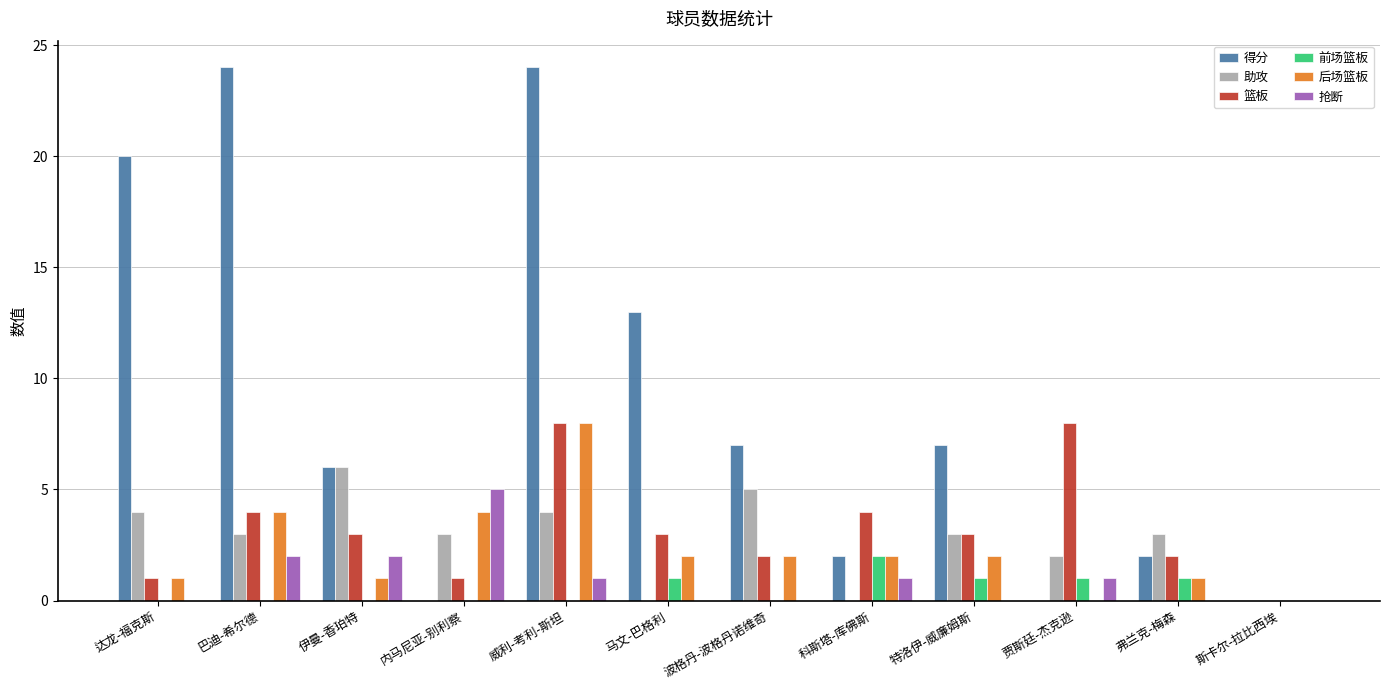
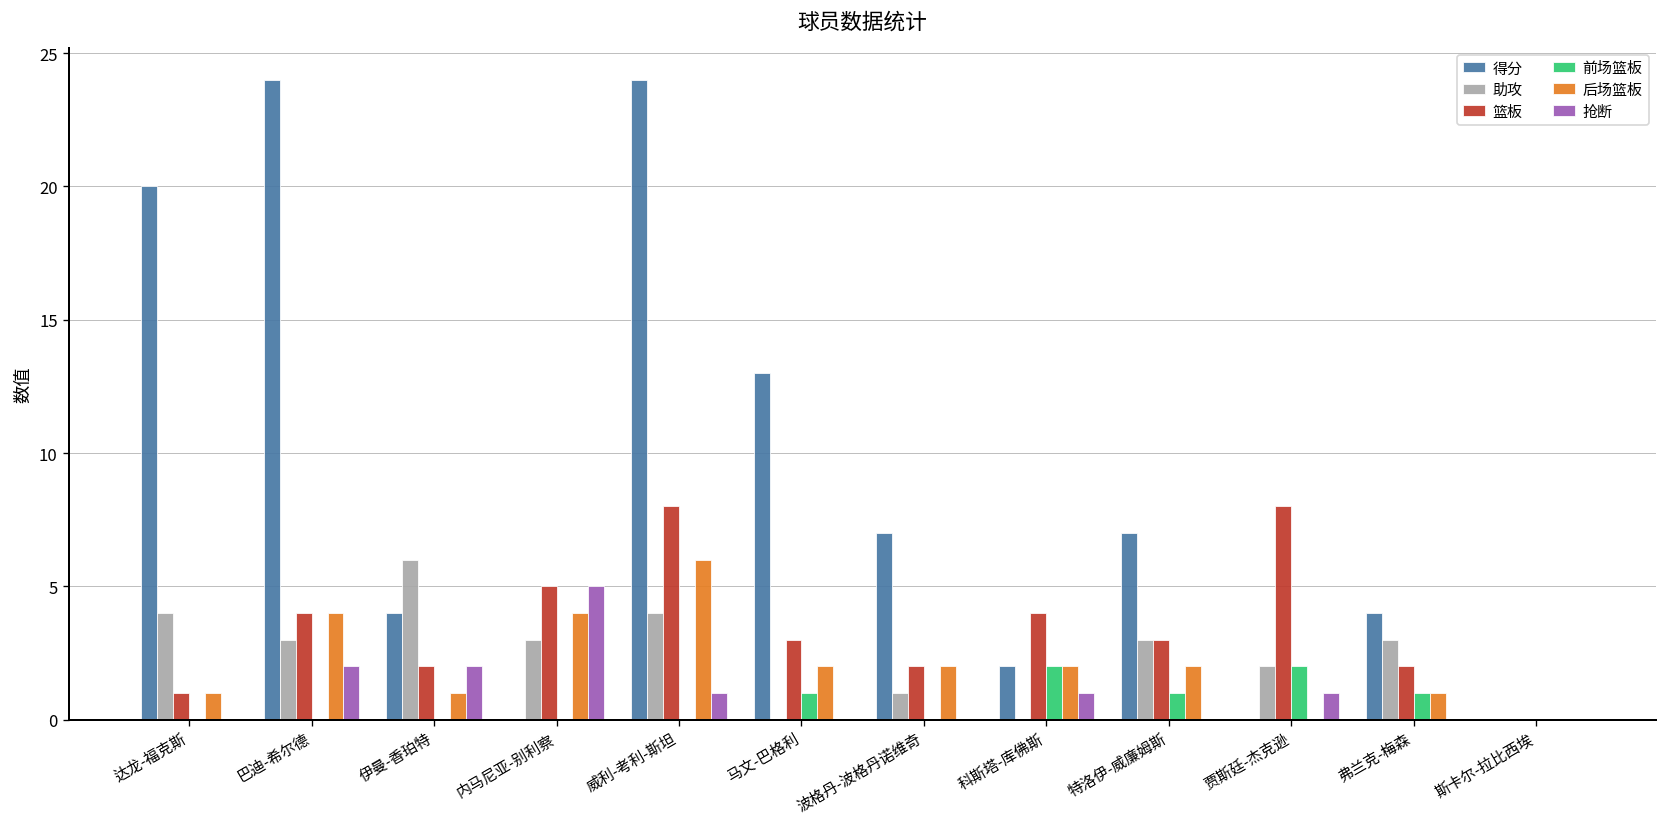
  {
    "得分": {
      "达龙-福克斯": 20,
      "巴迪-希尔德": 24,
-     "伊曼-香珀特": 6,
+     "伊曼-香珀特": 4,
      "内马尼亚-别利察": 0,
      "威利-考利-斯坦": 24,
      "马文-巴格利": 13,
      "波格丹-波格丹诺维奇": 7,
      "科斯塔-库佛斯": 2,
      "特洛伊-威廉姆斯": 7,
      "贾斯廷-杰克逊": 0,
-     "弗兰克-梅森": 2,
+     "弗兰克-梅森": 4,
      "斯卡尔-拉比西埃": 0
    },
    "助攻": {
      "达龙-福克斯": 4,
      "巴迪-希尔德": 3,
      "伊曼-香珀特": 6,
      "内马尼亚-别利察": 3,
      "威利-考利-斯坦": 4,
      "马文-巴格利": 0,
-     "波格丹-波格丹诺维奇": 5,
+     "波格丹-波格丹诺维奇": 1,
      "科斯塔-库佛斯": 0,
      "特洛伊-威廉姆斯": 3,
      "贾斯廷-杰克逊": 2,
      "弗兰克-梅森": 3,
      "斯卡尔-拉比西埃": 0
    },
    "篮板": {
      "达龙-福克斯": 1,
      "巴迪-希尔德": 4,
-     "伊曼-香珀特": 3,
-     "内马尼亚-别利察": 1,
+     "伊曼-香珀特": 2,
+     "内马尼亚-别利察": 5,
      "威利-考利-斯坦": 8,
      "马文-巴格利": 3,
      "波格丹-波格丹诺维奇": 2,
      "科斯塔-库佛斯": 4,
      "特洛伊-威廉姆斯": 3,
      "贾斯廷-杰克逊": 8,
      "弗兰克-梅森": 2,
      "斯卡尔-拉比西埃": 0
    },
    "前场篮板": {
      "达龙-福克斯": 0,
      "巴迪-希尔德": 0,
      "伊曼-香珀特": 0,
      "内马尼亚-别利察": 0,
      "威利-考利-斯坦": 0,
      "马文-巴格利": 1,
      "波格丹-波格丹诺维奇": 0,
      "科斯塔-库佛斯": 2,
      "特洛伊-威廉姆斯": 1,
-     "贾斯廷-杰克逊": 1,
+     "贾斯廷-杰克逊": 2,
      "弗兰克-梅森": 1,
      "斯卡尔-拉比西埃": 0
    },
    "后场篮板": {
      "达龙-福克斯": 1,
      "巴迪-希尔德": 4,
      "伊曼-香珀特": 1,
      "内马尼亚-别利察": 4,
-     "威利-考利-斯坦": 8,
+     "威利-考利-斯坦": 6,
      "马文-巴格利": 2,
      "波格丹-波格丹诺维奇": 2,
      "科斯塔-库佛斯": 2,
      "特洛伊-威廉姆斯": 2,
      "贾斯廷-杰克逊": 0,
      "弗兰克-梅森": 1,
      "斯卡尔-拉比西埃": 0
    },
    "抢断": {
      "达龙-福克斯": 0,
      "巴迪-希尔德": 2,
      "伊曼-香珀特": 2,
      "内马尼亚-别利察": 5,
      "威利-考利-斯坦": 1,
      "马文-巴格利": 0,
      "波格丹-波格丹诺维奇": 0,
      "科斯塔-库佛斯": 1,
      "特洛伊-威廉姆斯": 0,
      "贾斯廷-杰克逊": 1,
      "弗兰克-梅森": 0,
      "斯卡尔-拉比西埃": 0
    }
  }
